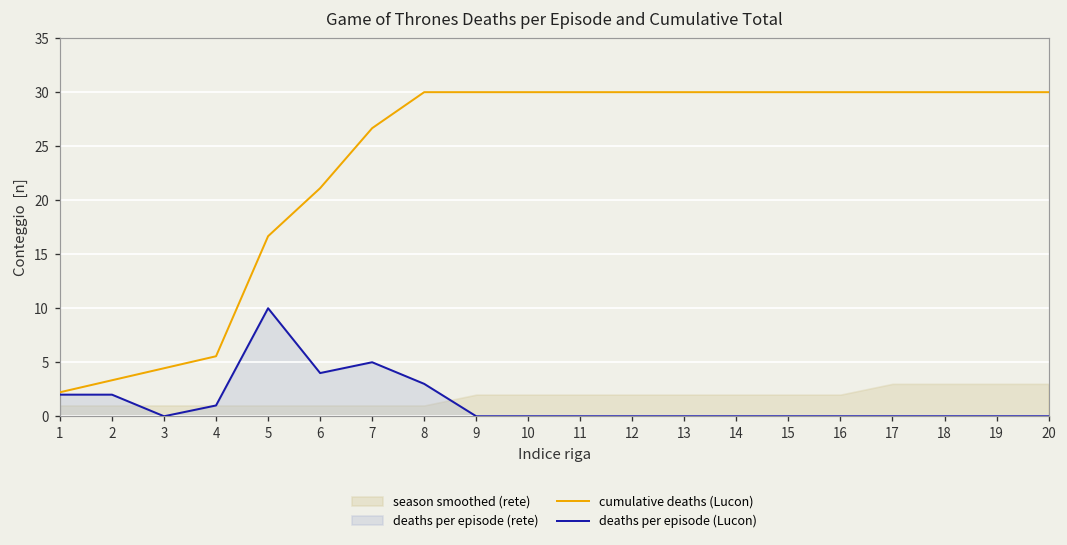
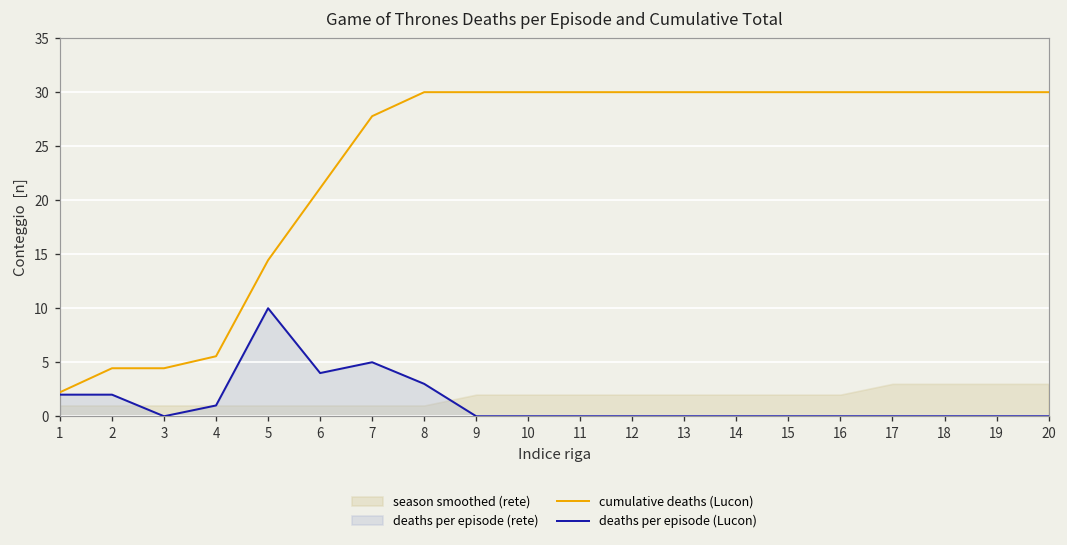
  {
    "cumulative deaths (Lucon)": {
-     "2": 3,
+     "2": 4,
      "3": 4,
      "4": 6,
-     "5": 17,
+     "5": 14,
      "6": 21,
-     "7": 27,
+     "7": 28,
      "8": 30,
      "9": 30,
      "10": 30,
      "11": 30,
      "12": 30,
      "13": 30,
      "14": 30,
      "15": 30,
      "16": 30,
      "17": 30,
      "18": 30,
      "19": 30,
      "20": 30
    }
  }
